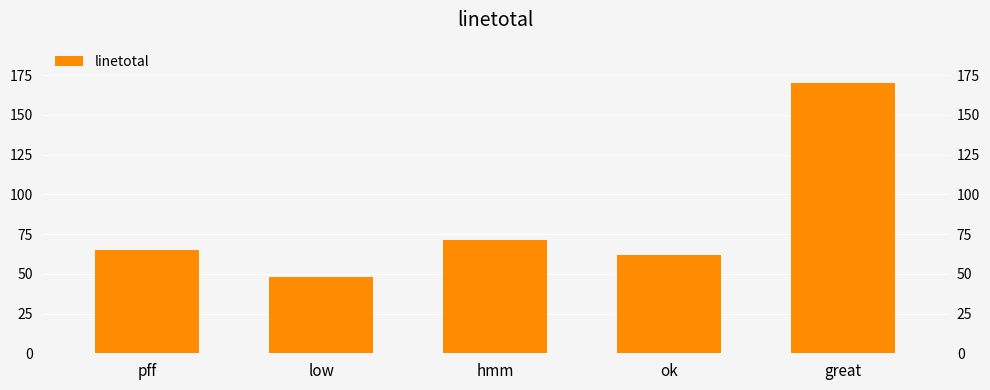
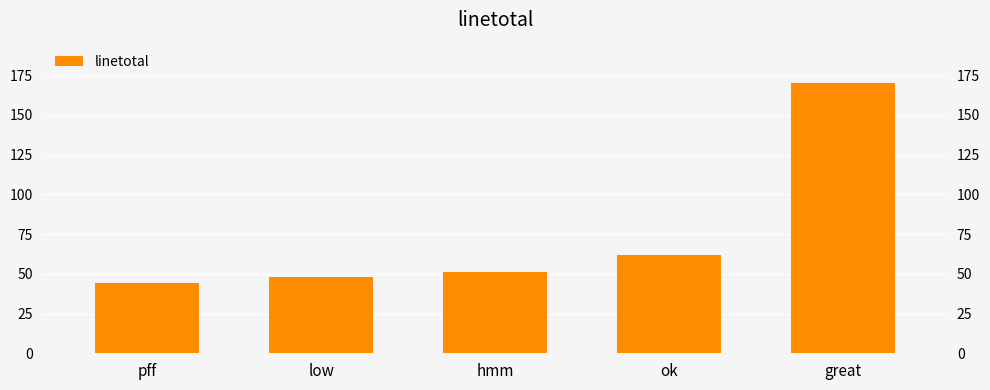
  {
-   "pff": 65,
+   "pff": 44,
    "low": 48,
-   "hmm": 71,
+   "hmm": 51,
    "ok": 62,
    "great": 170
  }
